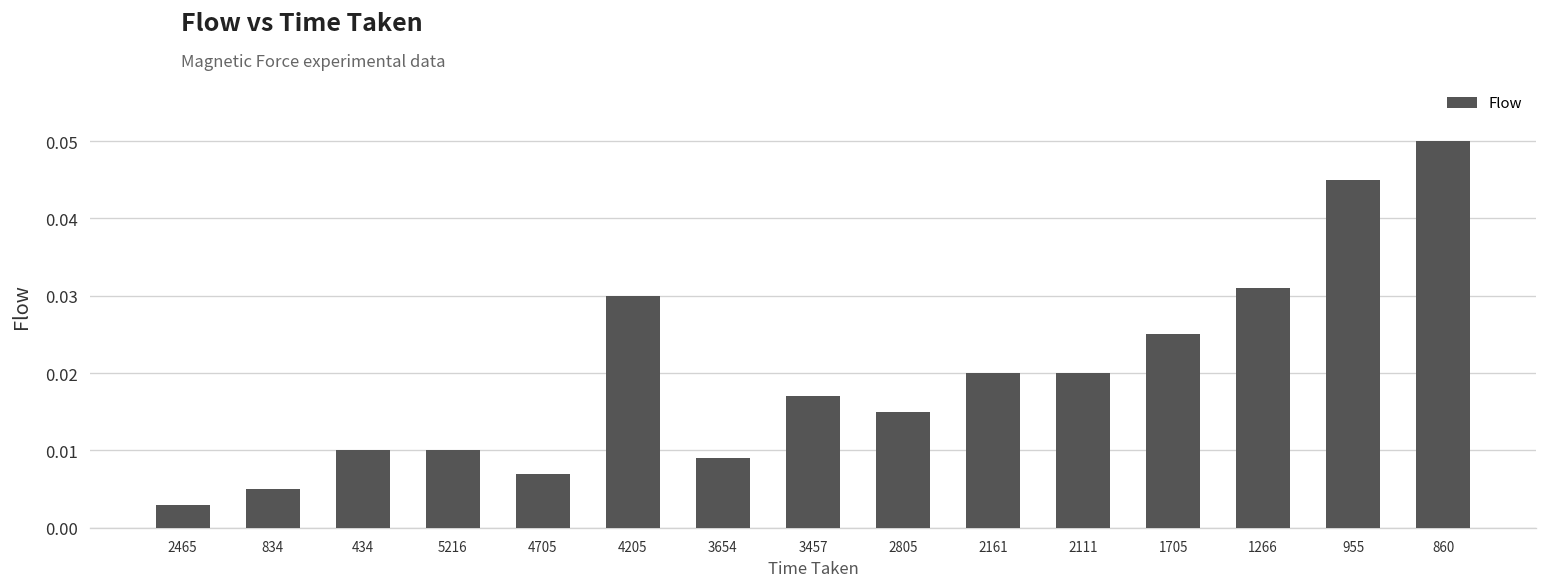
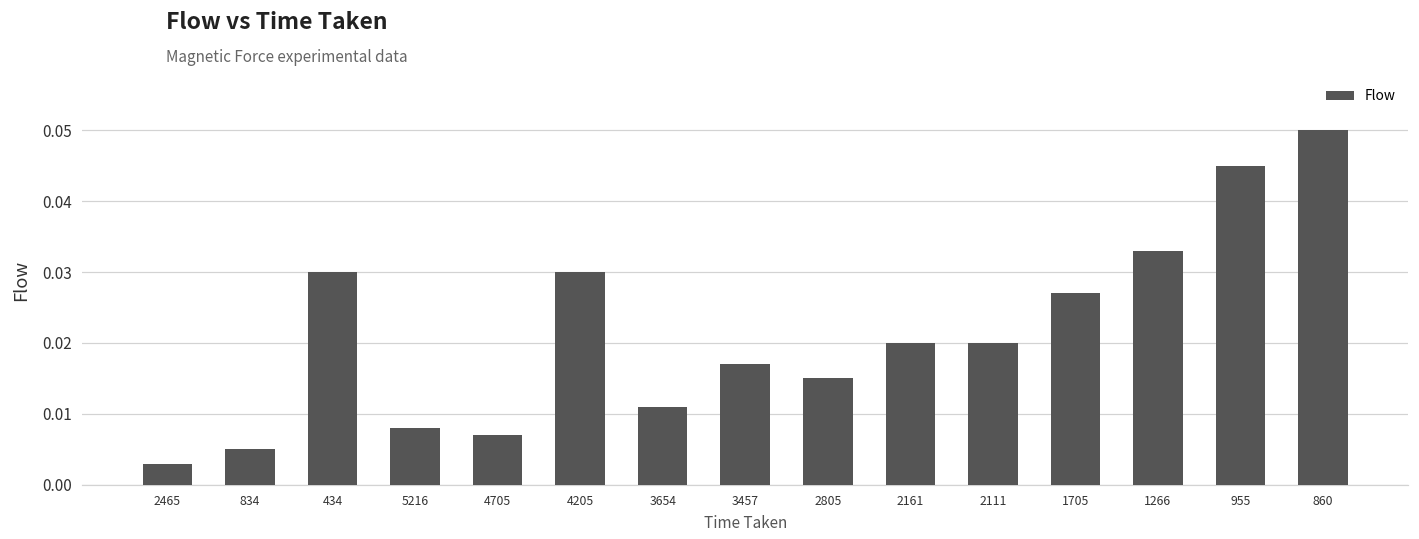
  {
    "2465": 0.003,
    "834": 0.005,
-   "434": 0.01,
-   "5216": 0.010,
+   "434": 0.03,
+   "5216": 0.008,
    "4705": 0.007,
    "4205": 0.030,
-   "3654": 0.009,
+   "3654": 0.011,
    "3457": 0.017,
    "2805": 0.015,
    "2161": 0.020,
    "2111": 0.020,
-   "1705": 0.025,
-   "1266": 0.031,
+   "1705": 0.027,
+   "1266": 0.033,
    "955": 0.045,
    "860": 0.050
  }
